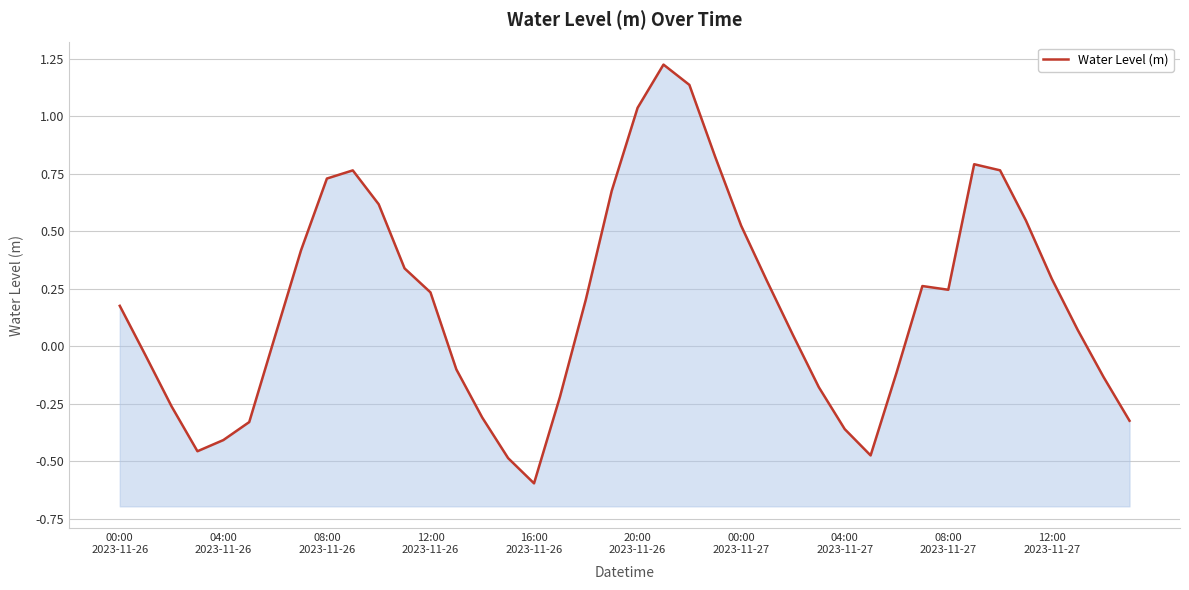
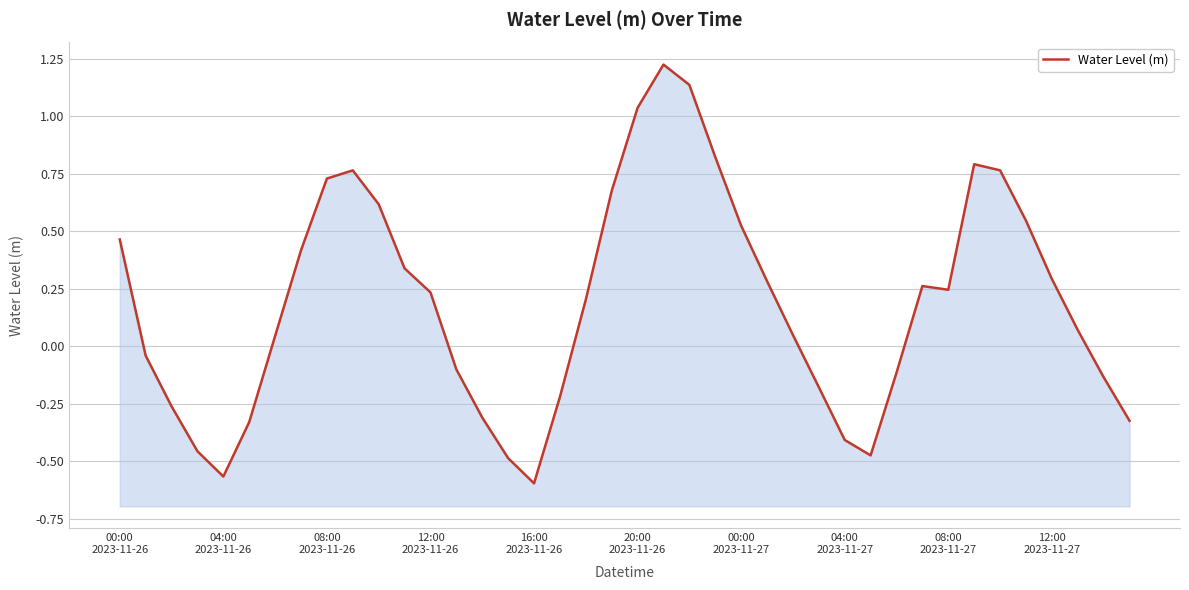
  {
-   "00:00 2023-11-26": 0.18,
-   "04:00 2023-11-26": -0.41,
+   "00:00 2023-11-26": 0.47,
+   "04:00 2023-11-26": -0.57,
    "08:00 2023-11-26": 0.73,
    "12:00 2023-11-26": 0.24,
    "16:00 2023-11-26": -0.60,
    "20:00 2023-11-26": 1.04,
    "00:00 2023-11-27": 0.52,
-   "04:00 2023-11-27": -0.36,
+   "04:00 2023-11-27": -0.41,
    "08:00 2023-11-27": 0.25,
    "12:00 2023-11-27": 0.29
  }
